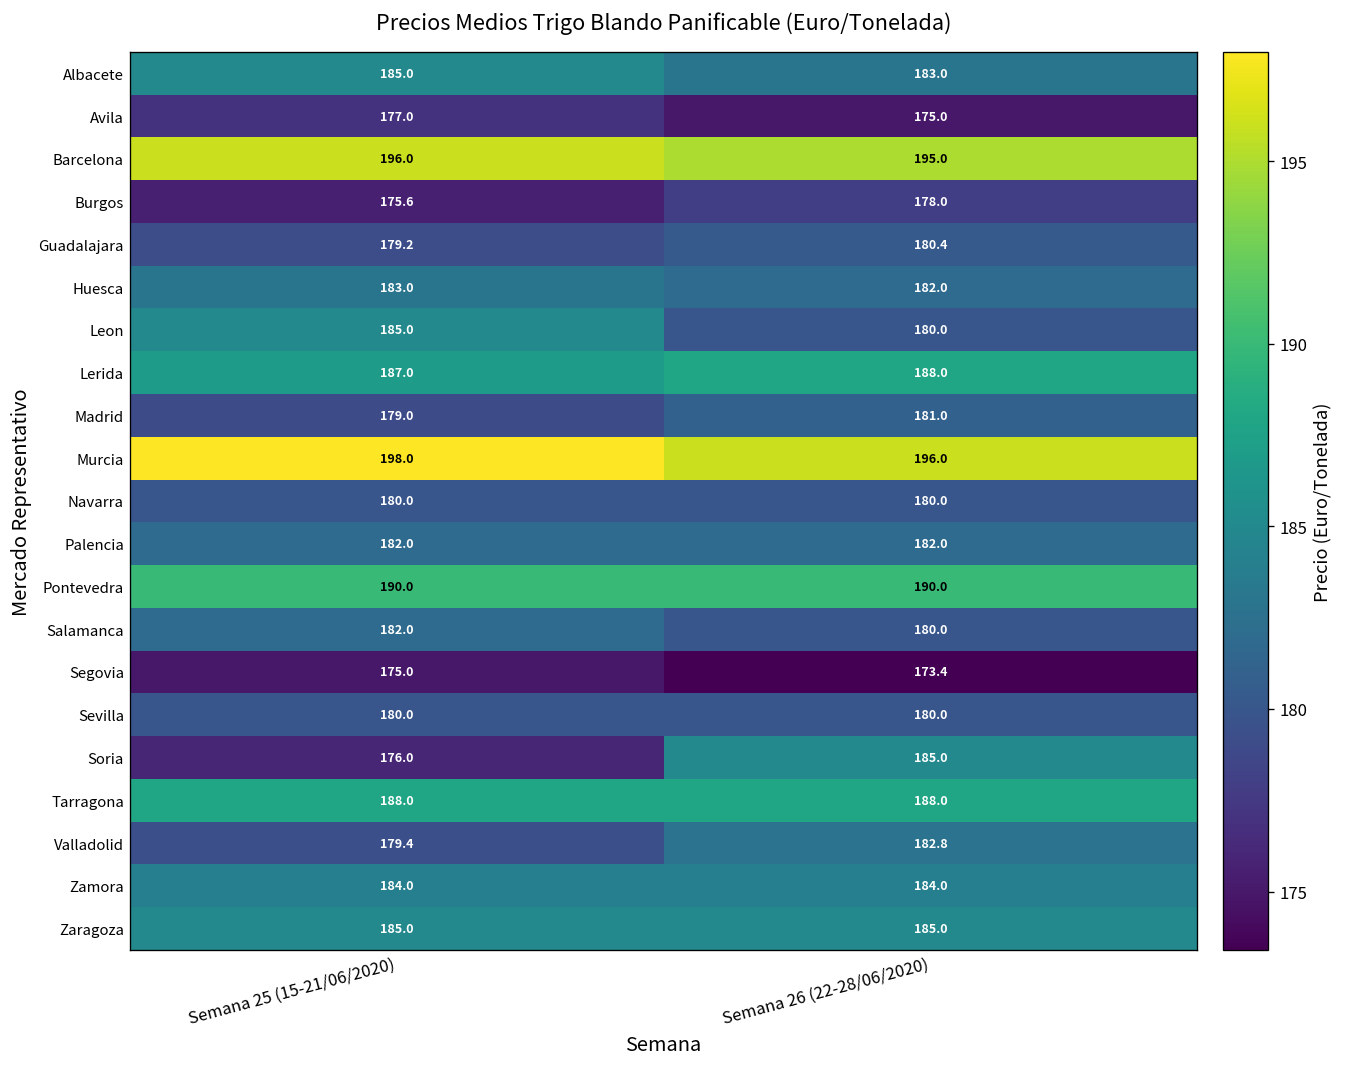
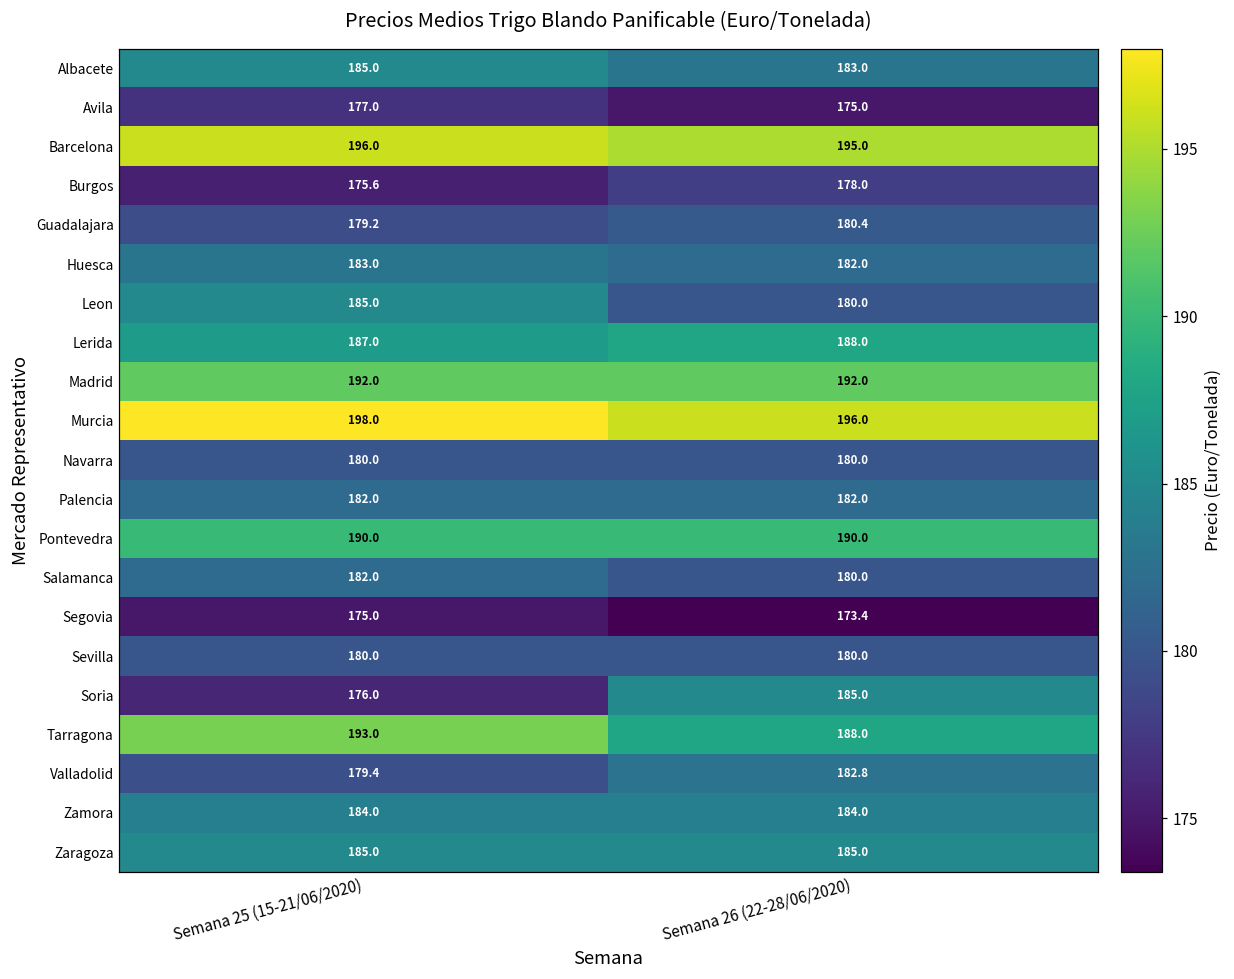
  {
    "Albacete": {
      "Semana 25 (15-21/06/2020)": 185.0,
      "Semana 26 (22-28/06/2020)": 183.0
    },
    "Avila": {
      "Semana 25 (15-21/06/2020)": 177.0,
      "Semana 26 (22-28/06/2020)": 175.0
    },
    "Barcelona": {
      "Semana 25 (15-21/06/2020)": 196.0,
      "Semana 26 (22-28/06/2020)": 195.0
    },
    "Burgos": {
      "Semana 25 (15-21/06/2020)": 175.6,
      "Semana 26 (22-28/06/2020)": 178.0
    },
    "Guadalajara": {
      "Semana 25 (15-21/06/2020)": 179.2,
      "Semana 26 (22-28/06/2020)": 180.4
    },
    "Huesca": {
      "Semana 25 (15-21/06/2020)": 183.0,
      "Semana 26 (22-28/06/2020)": 182.0
    },
    "Leon": {
      "Semana 25 (15-21/06/2020)": 185.0,
      "Semana 26 (22-28/06/2020)": 180.0
    },
    "Lerida": {
      "Semana 25 (15-21/06/2020)": 187.0,
      "Semana 26 (22-28/06/2020)": 188.0
    },
    "Madrid": {
-     "Semana 25 (15-21/06/2020)": 179.0,
-     "Semana 26 (22-28/06/2020)": 181.0
+     "Semana 25 (15-21/06/2020)": 192.0,
+     "Semana 26 (22-28/06/2020)": 192.0
    },
    "Murcia": {
      "Semana 25 (15-21/06/2020)": 198.0,
      "Semana 26 (22-28/06/2020)": 196.0
    },
    "Navarra": {
      "Semana 25 (15-21/06/2020)": 180.0,
      "Semana 26 (22-28/06/2020)": 180.0
    },
    "Palencia": {
      "Semana 25 (15-21/06/2020)": 182.0,
      "Semana 26 (22-28/06/2020)": 182.0
    },
    "Pontevedra": {
      "Semana 25 (15-21/06/2020)": 190.0,
      "Semana 26 (22-28/06/2020)": 190.0
    },
    "Salamanca": {
      "Semana 25 (15-21/06/2020)": 182.0,
      "Semana 26 (22-28/06/2020)": 180.0
    },
    "Segovia": {
      "Semana 25 (15-21/06/2020)": 175.0,
      "Semana 26 (22-28/06/2020)": 173.4
    },
    "Sevilla": {
      "Semana 25 (15-21/06/2020)": 180.0,
      "Semana 26 (22-28/06/2020)": 180.0
    },
    "Soria": {
      "Semana 25 (15-21/06/2020)": 176.0,
      "Semana 26 (22-28/06/2020)": 185.0
    },
    "Tarragona": {
-     "Semana 25 (15-21/06/2020)": 188.0,
+     "Semana 25 (15-21/06/2020)": 193.0,
      "Semana 26 (22-28/06/2020)": 188.0
    },
    "Valladolid": {
      "Semana 25 (15-21/06/2020)": 179.4,
      "Semana 26 (22-28/06/2020)": 182.8
    },
    "Zamora": {
      "Semana 25 (15-21/06/2020)": 184.0,
      "Semana 26 (22-28/06/2020)": 184.0
    },
    "Zaragoza": {
      "Semana 25 (15-21/06/2020)": 185.0,
      "Semana 26 (22-28/06/2020)": 185.0
    }
  }
